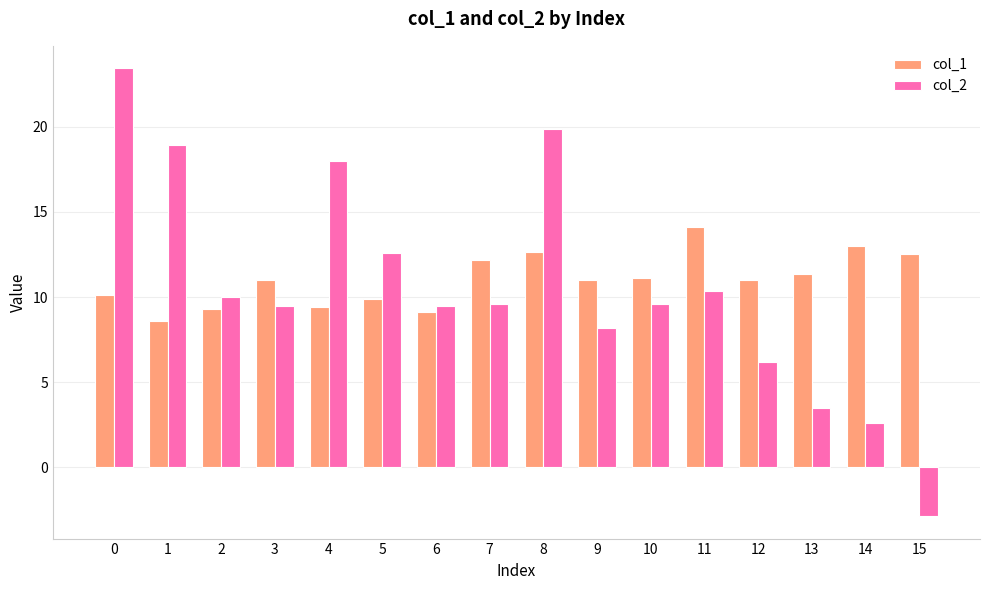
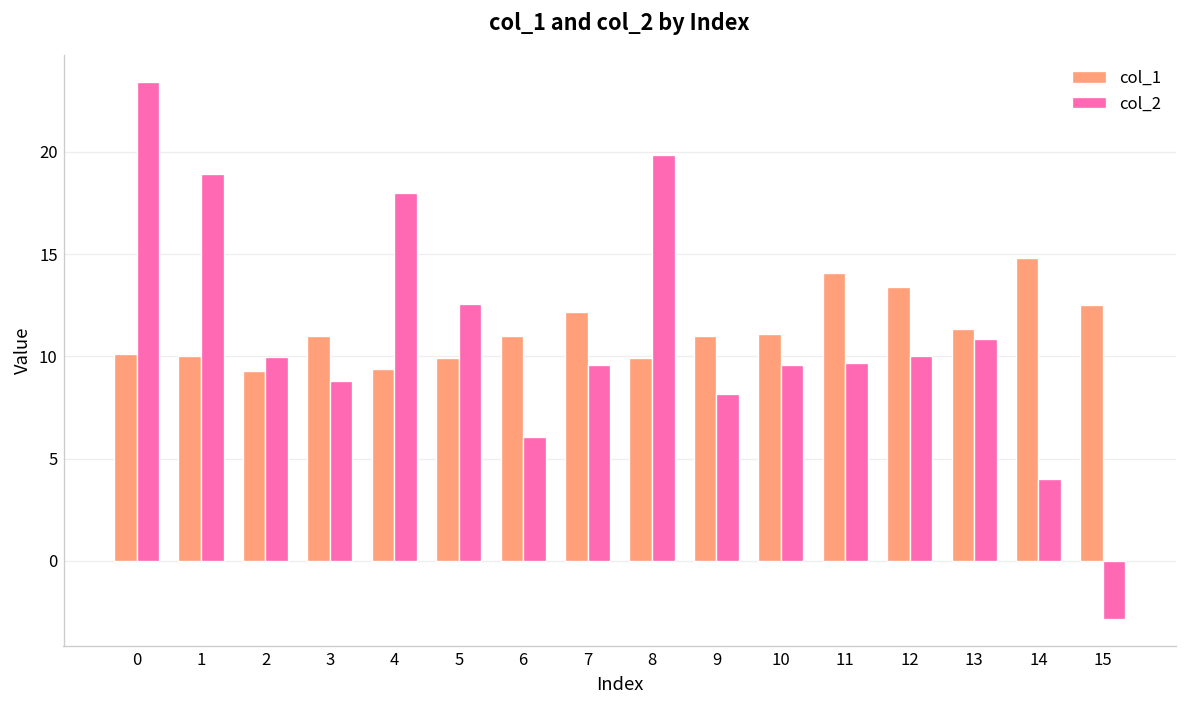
  {
    "col_1": {
      "0": 10.1,
-     "1": 8.6,
+     "1": 10.0,
      "2": 9.3,
      "3": 11.0,
      "4": 9.4,
      "5": 9.9,
-     "6": 9.1,
+     "6": 11.0,
      "7": 12.2,
-     "8": 12.6,
+     "8": 9.9,
      "9": 11.0,
      "10": 11.1,
      "11": 14.1,
-     "12": 11.0,
+     "12": 13.4,
      "13": 11.3,
-     "14": 13.0,
+     "14": 14.8,
      "15": 12.5
    },
    "col_2": {
      "0": 23.4,
      "1": 18.9,
      "2": 10.0,
-     "3": 9.5,
+     "3": 8.8,
      "4": 18.0,
      "5": 12.6,
-     "6": 9.5,
+     "6": 6.0,
      "7": 9.6,
      "8": 19.9,
      "9": 8.2,
      "10": 9.6,
-     "11": 10.3,
-     "12": 6.2,
-     "13": 3.5,
-     "14": 2.6,
+     "11": 9.7,
+     "12": 10.0,
+     "13": 10.9,
+     "14": 4.0,
      "15": -2.9
    }
  }
